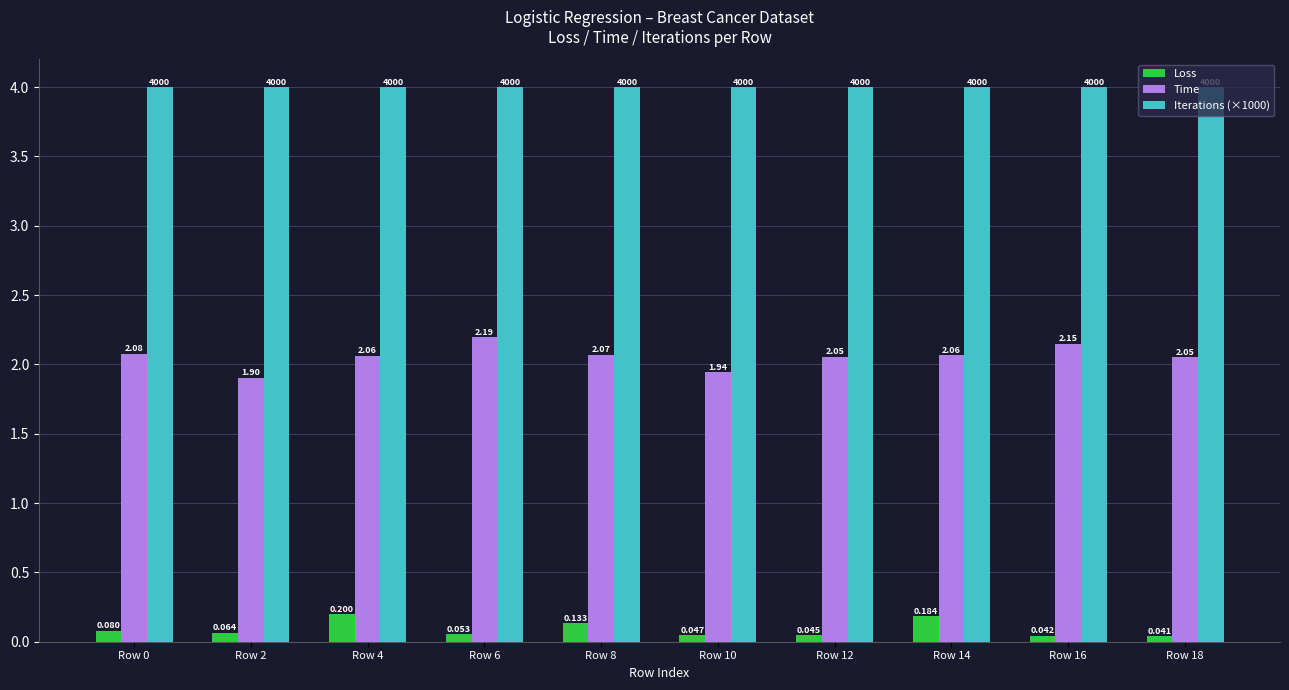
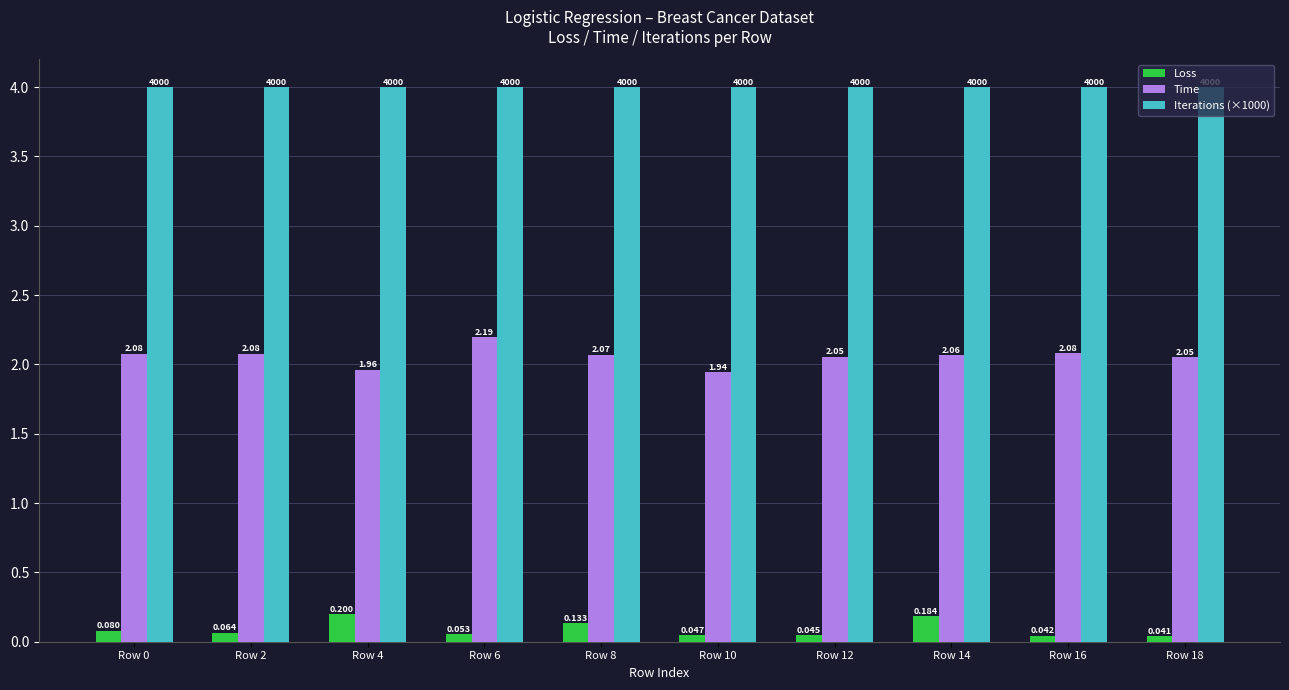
  {
    "Loss": {
      "Row 0": 0.080,
      "Row 2": 0.064,
      "Row 4": 0.200,
      "Row 6": 0.053,
      "Row 8": 0.133,
      "Row 10": 0.047,
      "Row 12": 0.045,
      "Row 14": 0.184,
      "Row 16": 0.042,
      "Row 18": 0.041
    },
    "Time": {
      "Row 0": 2.08,
-     "Row 2": 1.90,
-     "Row 4": 2.06,
+     "Row 2": 2.08,
+     "Row 4": 1.96,
      "Row 6": 2.19,
      "Row 8": 2.07,
      "Row 10": 1.94,
      "Row 12": 2.05,
      "Row 14": 2.06,
-     "Row 16": 2.15,
+     "Row 16": 2.08,
      "Row 18": 2.05
    }
  }
